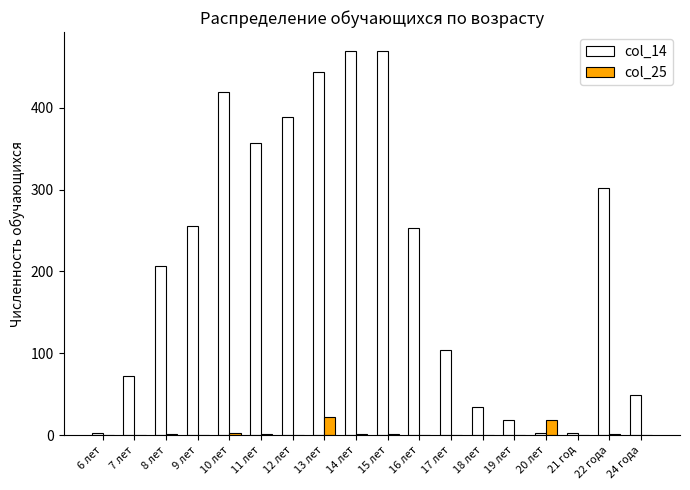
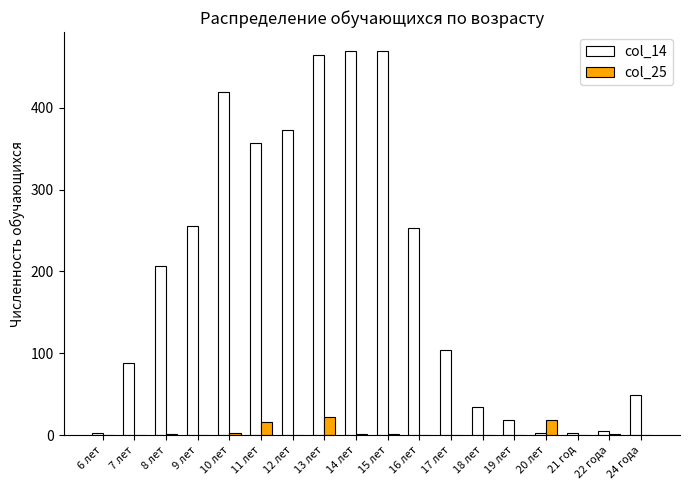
  {
    "col_14": {
-     "7 лет": 70,
+     "7 лет": 90,
      "8 лет": 210,
      "9 лет": 260,
      "10 лет": 420,
      "11 лет": 360,
-     "12 лет": 390,
-     "13 лет": 440,
+     "12 лет": 370,
+     "13 лет": 470,
      "14 лет": 470,
      "15 лет": 470,
      "16 лет": 250,
      "17 лет": 100,
      "18 лет": 30,
      "19 лет": 20,
-     "22 года": 300,
+     "22 года": 10,
      "24 года": 50
    },
    "col_25": {
      "6 лет": 0,
      "7 лет": 0,
      "9 лет": 0,
-     "11 лет": 0,
+     "11 лет": 20,
      "12 лет": 0,
      "13 лет": 20,
      "16 лет": 0,
      "17 лет": 0,
      "18 лет": 0,
      "19 лет": 0,
      "20 лет": 20,
      "21 год": 0,
      "24 года": 0
    }
  }
